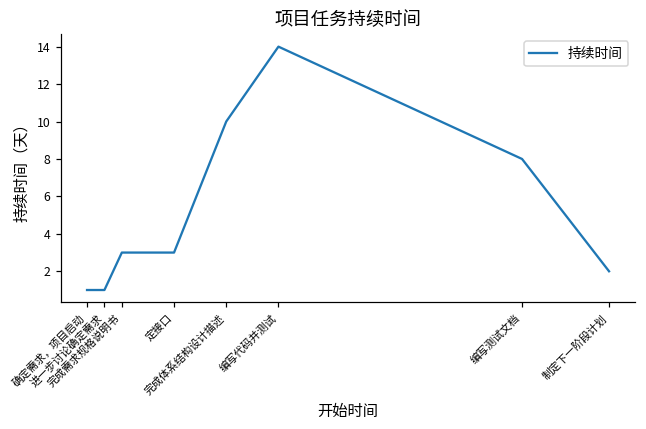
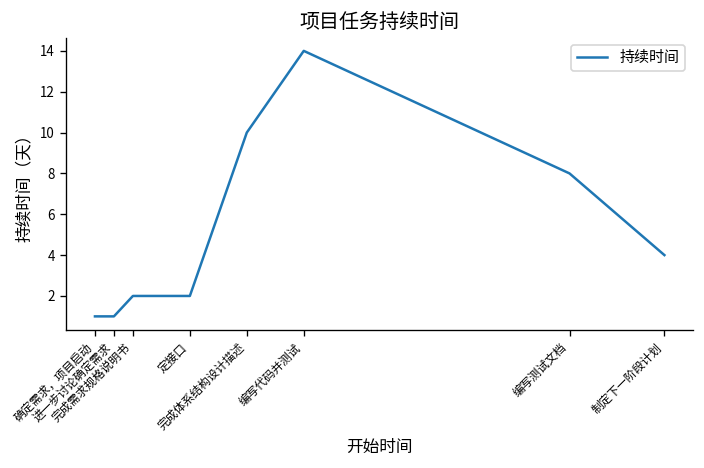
  {
    "确定需求，项目启动": 1,
    "进一步讨论确定需求": 1,
-   "完成需求规格说明书": 3,
-   "定接口": 3,
+   "完成需求规格说明书": 2,
+   "定接口": 2,
    "完成体系结构设计描述": 10,
    "编写代码并测试": 14,
    "编写测试文档": 8,
-   "制定下一阶段计划": 2
+   "制定下一阶段计划": 4
  }
